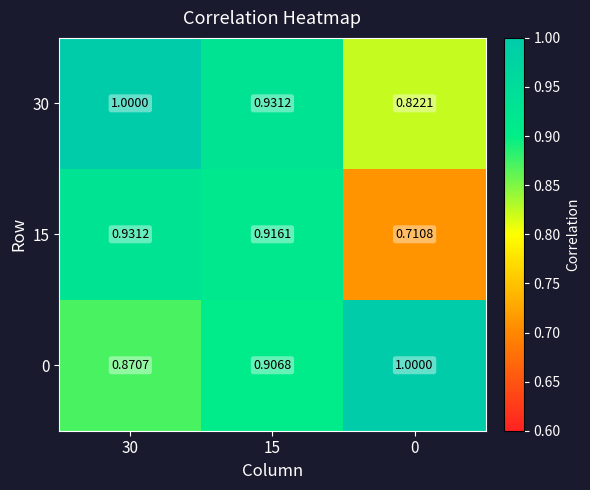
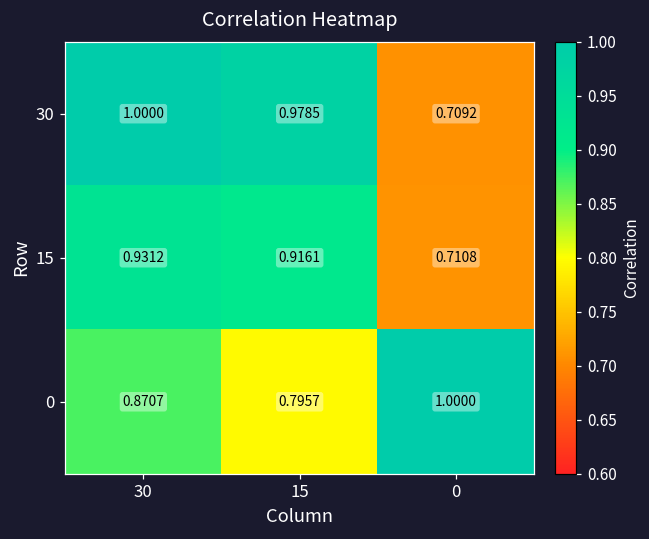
  {
    "30": {
-     "15": 0.9312,
-     "0": 0.8221
+     "15": 0.9785,
+     "0": 0.7092
    },
    "0": {
-     "15": 0.9068
+     "15": 0.7957
    }
  }
